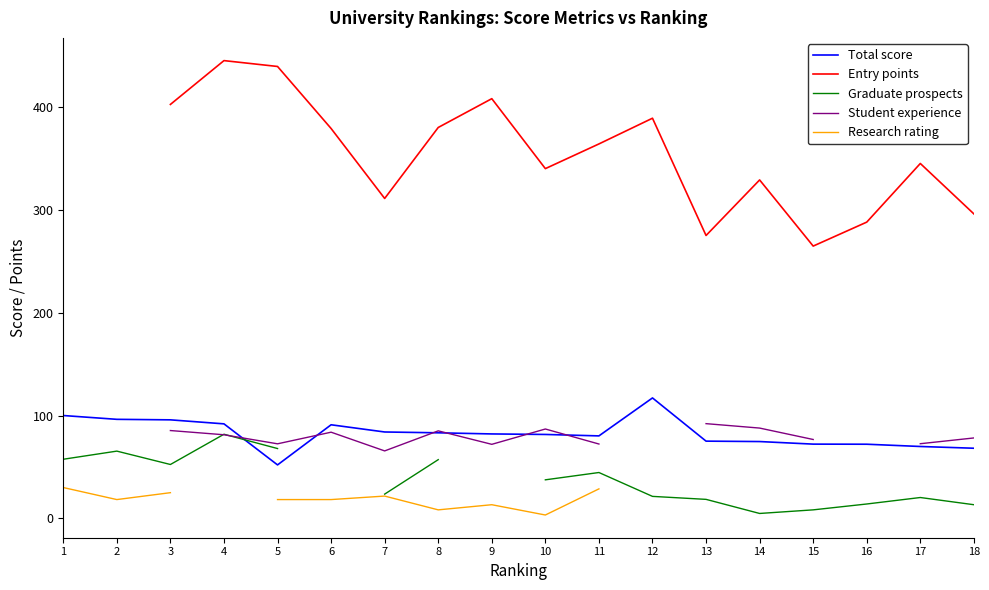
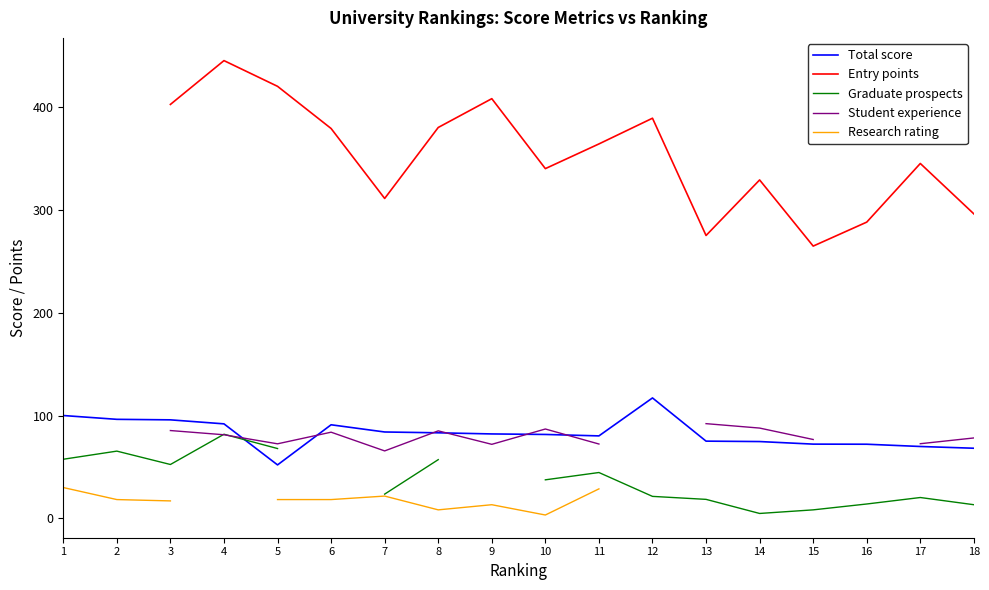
  {
    "Total score": {
      "1": 100,
      "2": 96,
      "3": 96,
      "4": 92,
      "5": 52,
      "6": 91,
      "7": 84,
      "9": 82,
      "10": 82,
      "11": 80,
      "12": 117,
      "13": 75,
      "14": 75,
      "15": 72,
      "16": 72,
      "17": 70,
      "18": 68
    },
    "Entry points": {
      "1": 388,
      "3": 402,
      "4": 445,
-     "5": 439,
+     "5": 420,
      "6": 379,
      "7": 311,
      "8": 380,
      "9": 408,
      "10": 340,
      "11": 364,
      "12": 389,
      "13": 275,
      "14": 329,
      "15": 265,
      "16": 288,
      "17": 345,
      "18": 296
    },
    "Graduate prospects": {
      "1": 58,
      "2": 65,
      "3": 52,
      "5": 68,
      "8": 57,
      "10": 38,
      "11": 45,
      "12": 21,
      "13": 19,
      "14": 5,
      "15": 8,
      "17": 20,
      "18": 13
    },
    "Student experience": {
      "1": 86,
      "3": 85,
      "5": 73,
      "6": 84,
      "7": 66,
      "9": 72,
      "10": 87,
      "11": 72,
      "13": 92,
      "14": 88,
      "15": 77,
      "17": 73,
      "18": 78
    },
    "Research rating": {
      "1": 30,
      "2": 18,
-     "3": 25,
+     "3": 17,
      "5": 18,
      "6": 18,
      "8": 8,
      "9": 13,
      "10": 3,
      "11": 29
    }
  }
